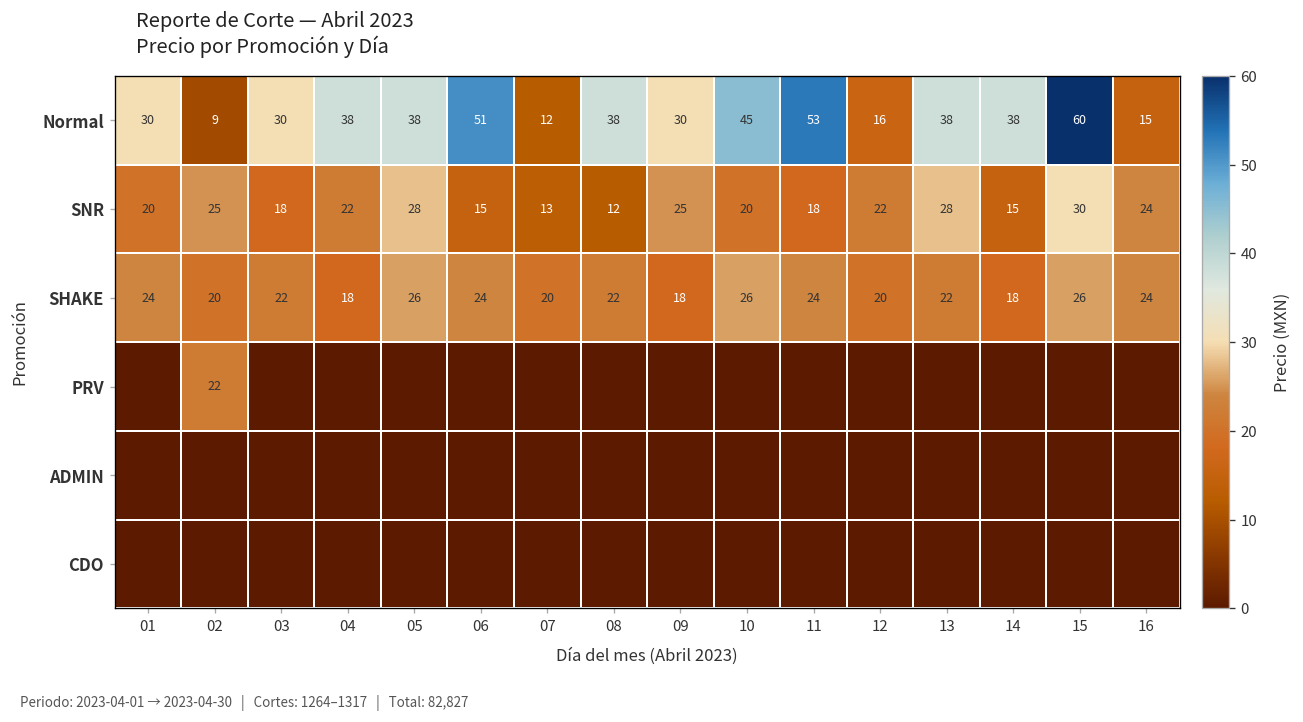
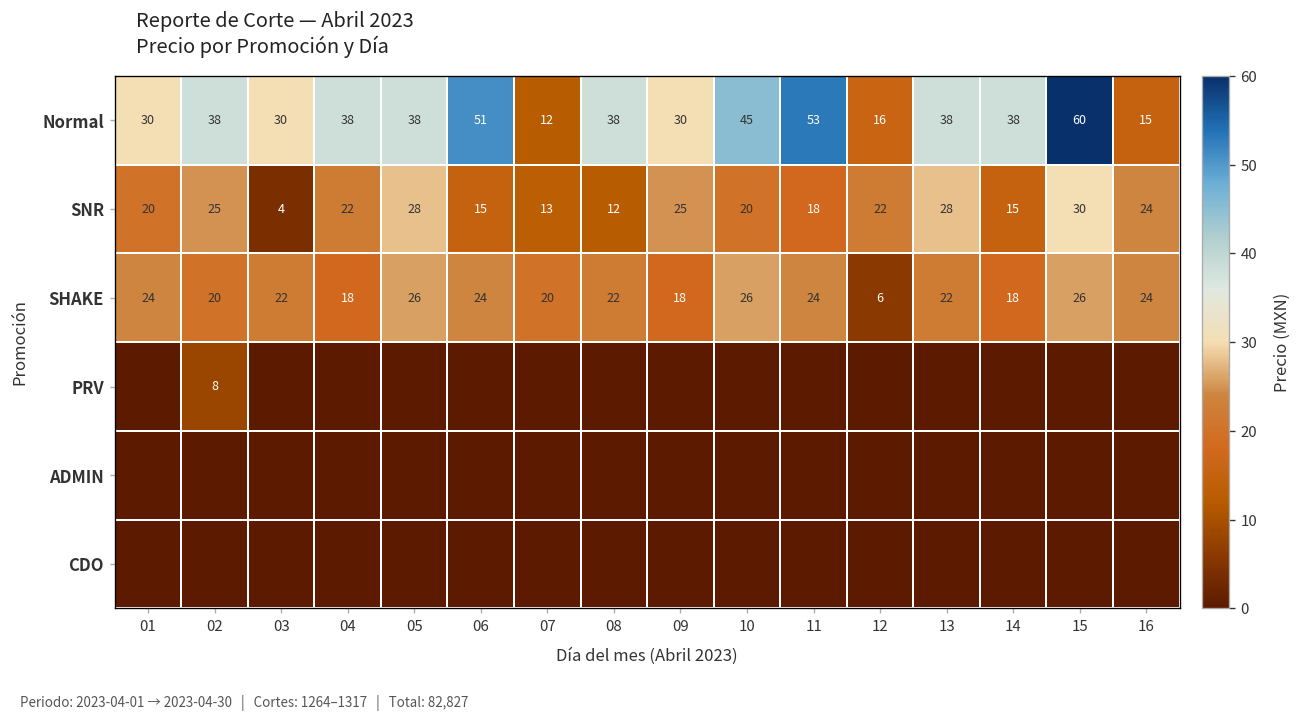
  {
    "Normal": {
      "01": 30,
-     "02": 9,
+     "02": 38,
      "03": 30,
      "04": 38,
      "05": 38,
      "06": 51,
      "07": 12,
      "08": 38,
      "09": 30,
      "10": 45,
      "11": 53,
      "12": 16,
      "13": 38,
      "14": 38,
      "15": 60,
      "16": 15
    },
    "SNR": {
      "01": 20,
      "02": 25,
-     "03": 18,
+     "03": 4,
      "04": 22,
      "05": 28,
      "06": 15,
      "07": 13,
      "08": 12,
      "09": 25,
      "10": 20,
      "11": 18,
      "12": 22,
      "13": 28,
      "14": 15,
      "15": 30,
      "16": 24
    },
    "SHAKE": {
      "01": 24,
      "02": 20,
      "03": 22,
      "04": 18,
      "05": 26,
      "06": 24,
      "07": 20,
      "08": 22,
      "09": 18,
      "10": 26,
      "11": 24,
-     "12": 20,
+     "12": 6,
      "13": 22,
      "14": 18,
      "15": 26,
      "16": 24
    },
    "PRV": {
-     "02": 22
+     "02": 8
    }
  }
